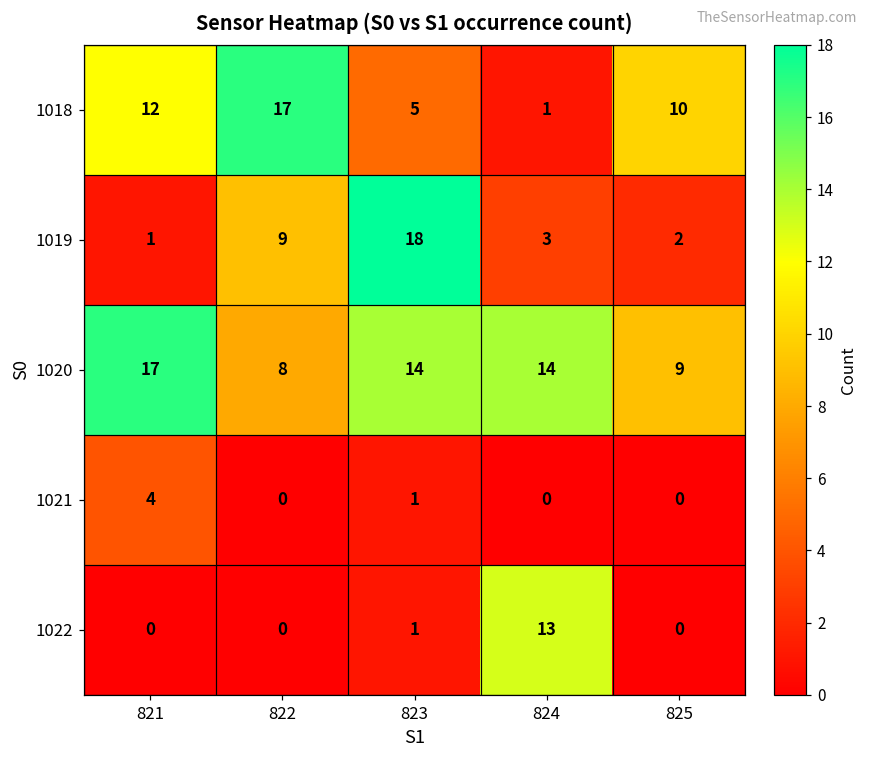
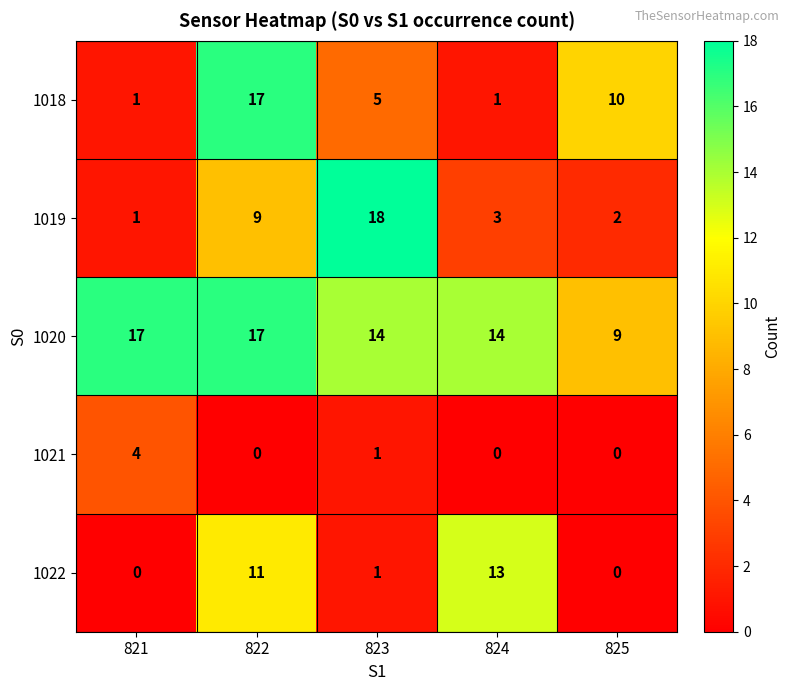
  {
    "1018": {
-     "821": 12,
+     "821": 1,
      "822": 17,
      "823": 5,
      "824": 1,
      "825": 10
    },
    "1019": {
      "821": 1,
      "822": 9,
      "823": 18,
      "824": 3,
      "825": 2
    },
    "1020": {
      "821": 17,
-     "822": 8,
+     "822": 17,
      "823": 14,
      "824": 14,
      "825": 9
    },
    "1021": {
      "821": 4,
      "822": 0,
      "823": 1,
      "824": 0,
      "825": 0
    },
    "1022": {
      "821": 0,
-     "822": 0,
+     "822": 11,
      "823": 1,
      "824": 13,
      "825": 0
    }
  }
